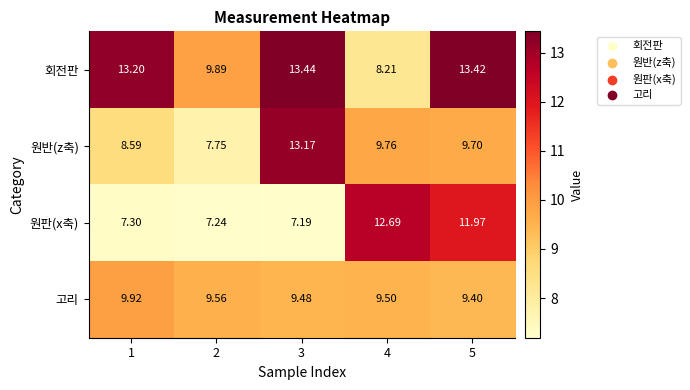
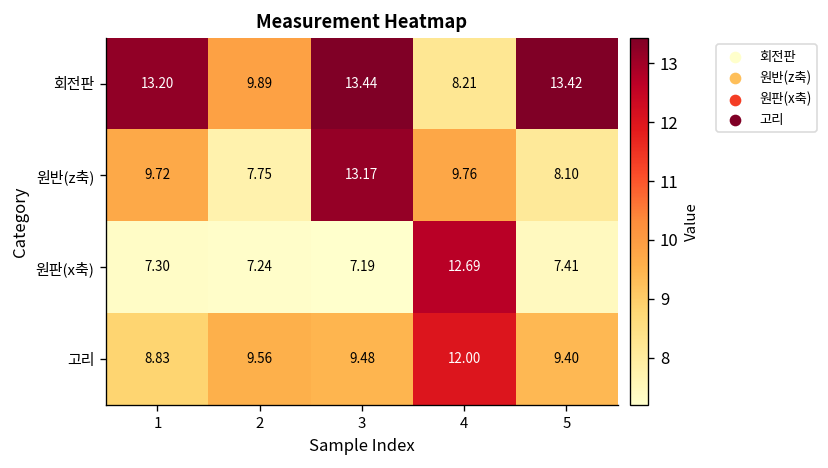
  {
    "회전판": {
      "1": 13.20,
      "2": 9.89,
      "3": 13.44,
      "4": 8.21,
      "5": 13.42
    },
    "원반(z축)": {
-     "1": 8.59,
+     "1": 9.72,
      "2": 7.75,
      "3": 13.17,
      "4": 9.76,
-     "5": 9.70
+     "5": 8.10
    },
    "원판(x축)": {
      "1": 7.30,
      "2": 7.24,
      "3": 7.19,
      "4": 12.69,
-     "5": 11.97
+     "5": 7.41
    },
    "고리": {
-     "1": 9.92,
+     "1": 8.83,
      "2": 9.56,
      "3": 9.48,
-     "4": 9.50,
+     "4": 12.00,
      "5": 9.40
    }
  }
